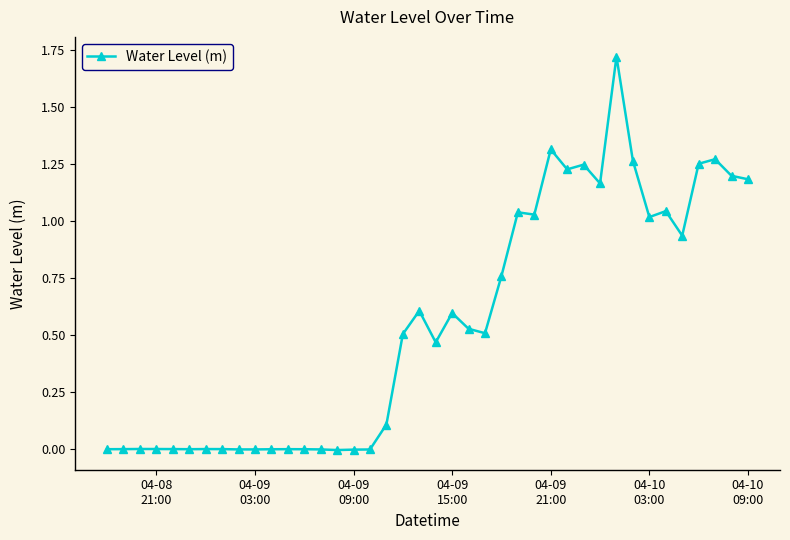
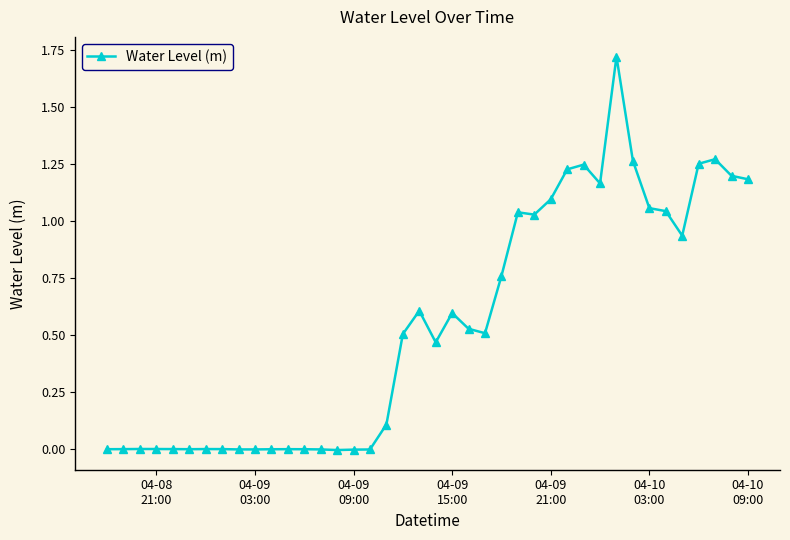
  {
    "04-08 21:00": 0.00,
    "04-09 03:00": 0.00,
    "04-09 09:00": 0.00,
    "04-09 15:00": 0.60,
-   "04-09 21:00": 1.31,
-   "04-10 03:00": 1.02,
+   "04-09 21:00": 1.10,
+   "04-10 03:00": 1.06,
    "04-10 09:00": 1.18
  }
